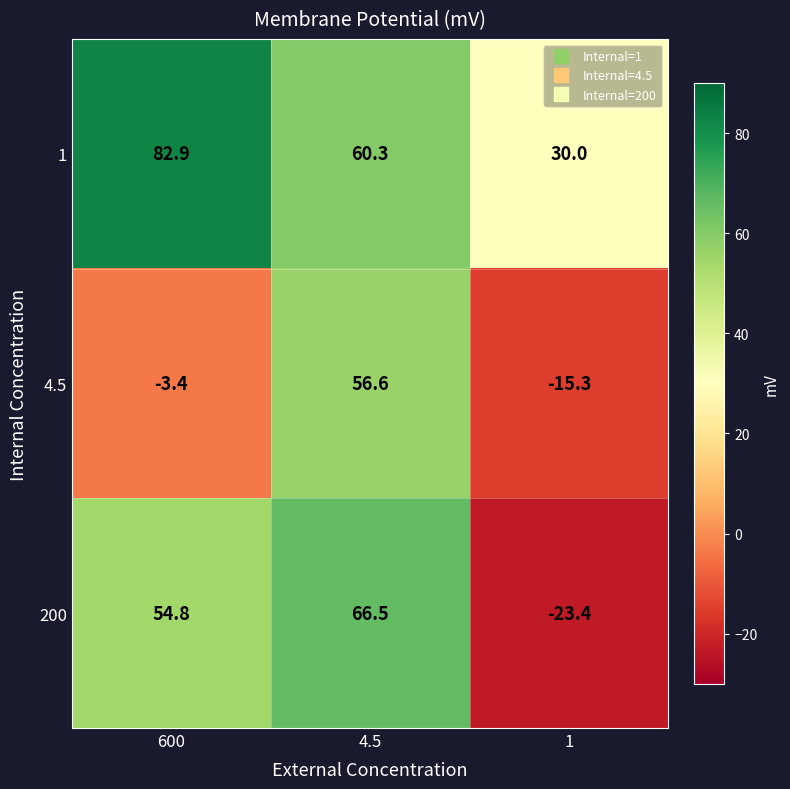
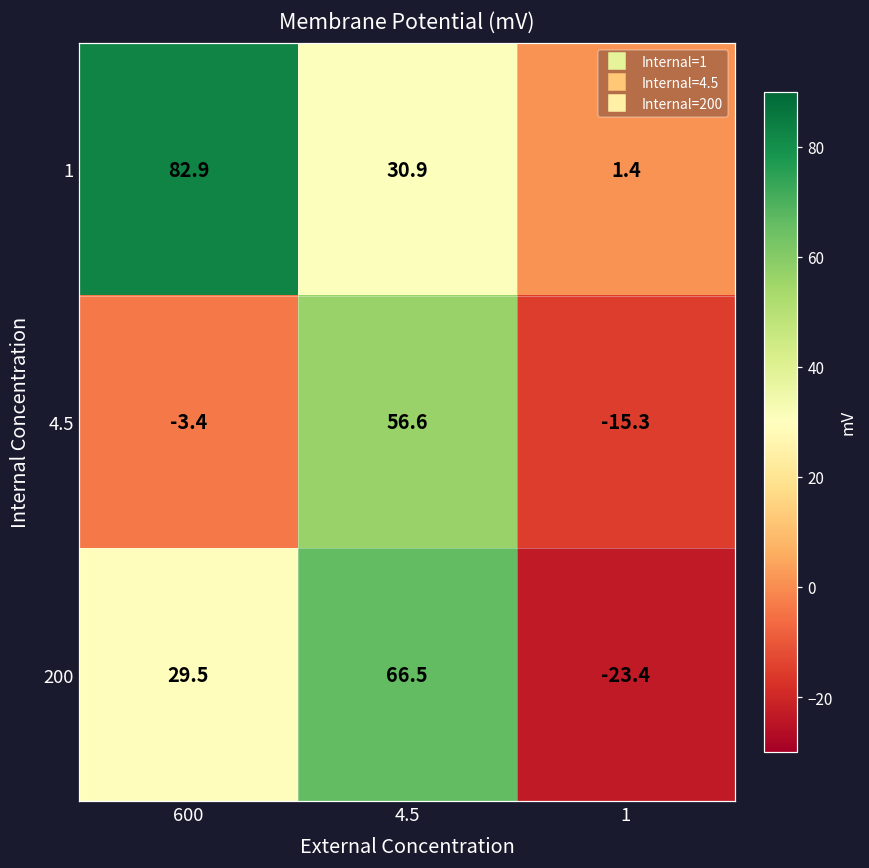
  {
    "1": {
      "600": 82.9,
-     "4.5": 60.3,
-     "1": 30.0
+     "4.5": 30.9,
+     "1": 1.4
    },
    "4.5": {
      "600": -3.4,
      "4.5": 56.6,
      "1": -15.3
    },
    "200": {
-     "600": 54.8,
+     "600": 29.5,
      "4.5": 66.5,
      "1": -23.4
    }
  }
